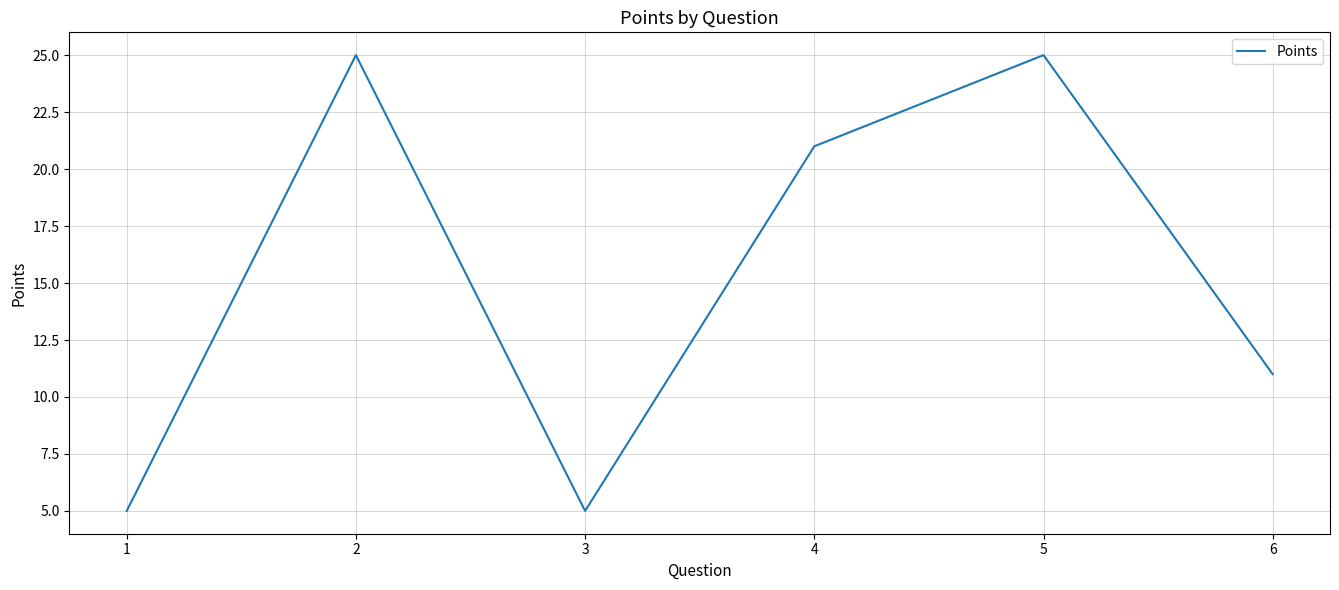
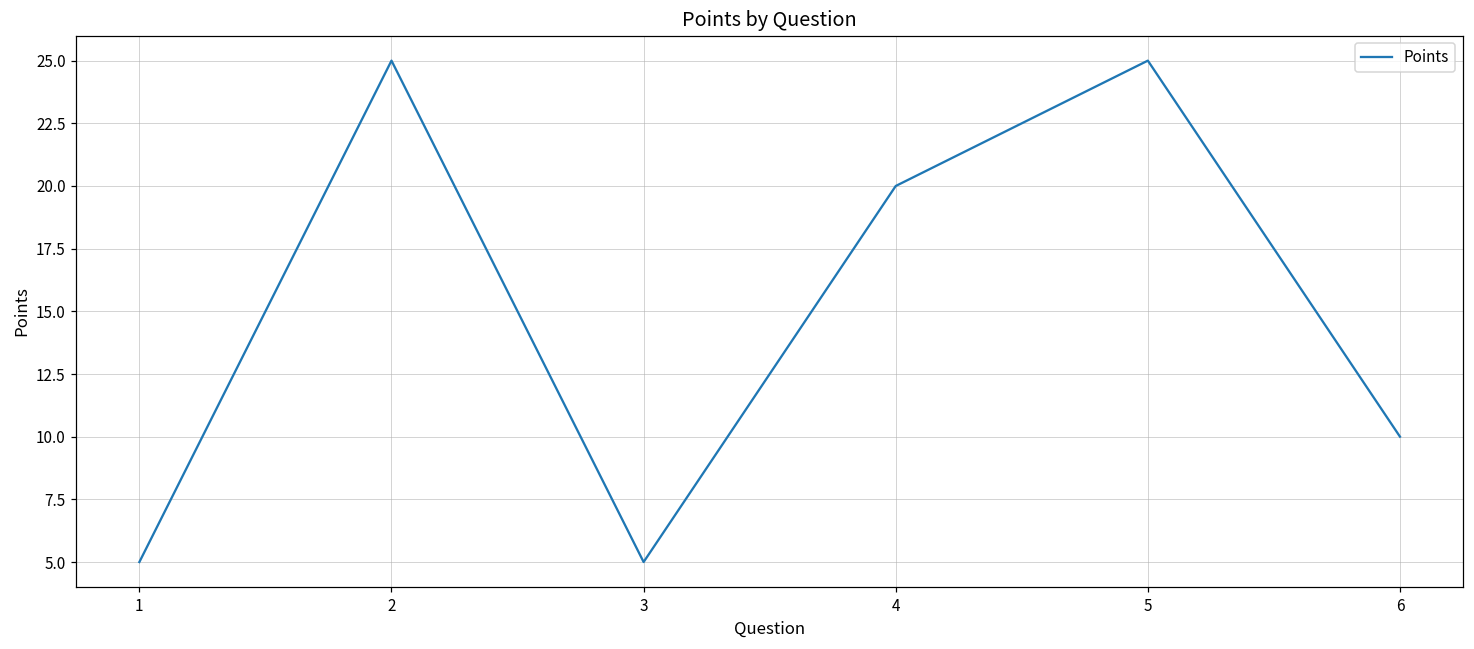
  {
    "1": 5,
    "2": 25,
    "3": 5,
-   "4": 21,
+   "4": 20,
    "5": 25,
-   "6": 11
+   "6": 10
  }
